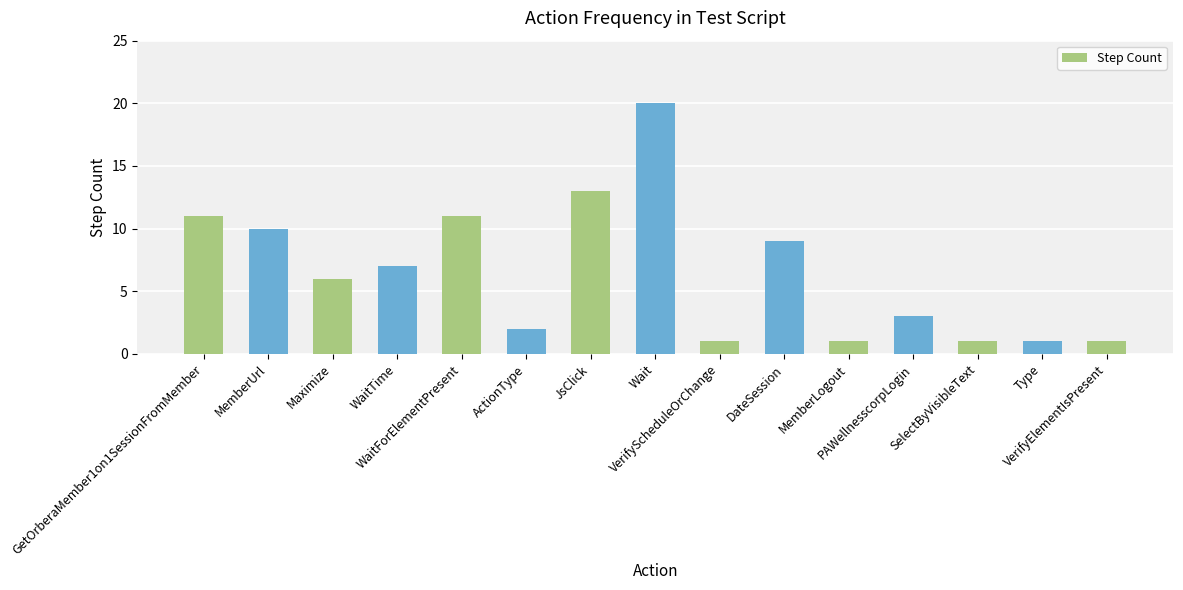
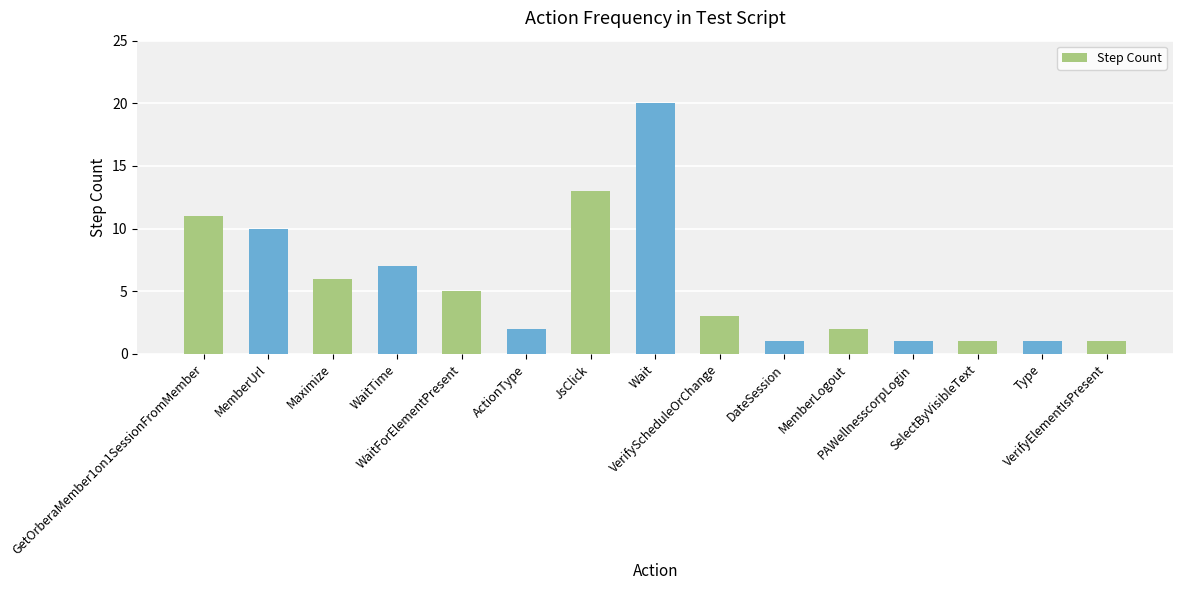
  {
    "GetOrberaMember1on1SessionFromMember": 11,
    "MemberUrl": 10,
    "Maximize": 6,
    "WaitTime": 7,
-   "WaitForElementPresent": 11,
+   "WaitForElementPresent": 5,
    "ActionType": 2,
    "JsClick": 13,
    "Wait": 20,
-   "VerifyScheduleOrChange": 1,
-   "DateSession": 9,
-   "MemberLogout": 1,
-   "PAWellnesscorpLogin": 3,
+   "VerifyScheduleOrChange": 3,
+   "DateSession": 1,
+   "MemberLogout": 2,
+   "PAWellnesscorpLogin": 1,
    "SelectByVisibleText": 1,
    "Type": 1,
    "VerifyElementIsPresent": 1
  }
